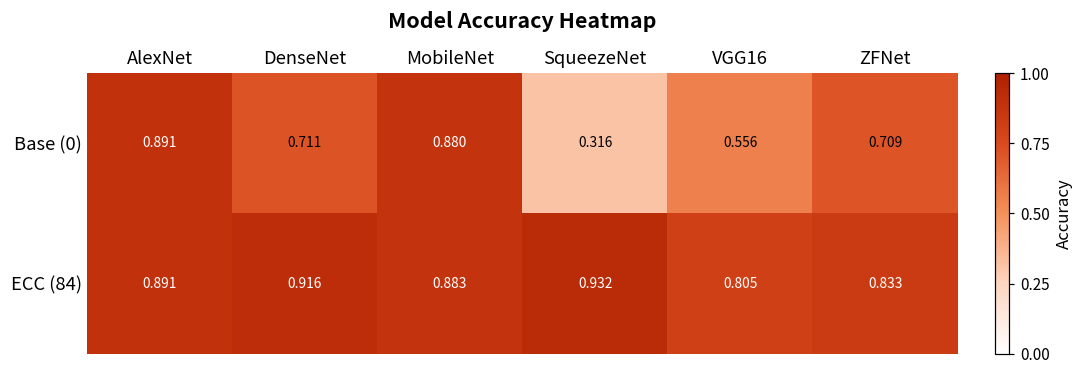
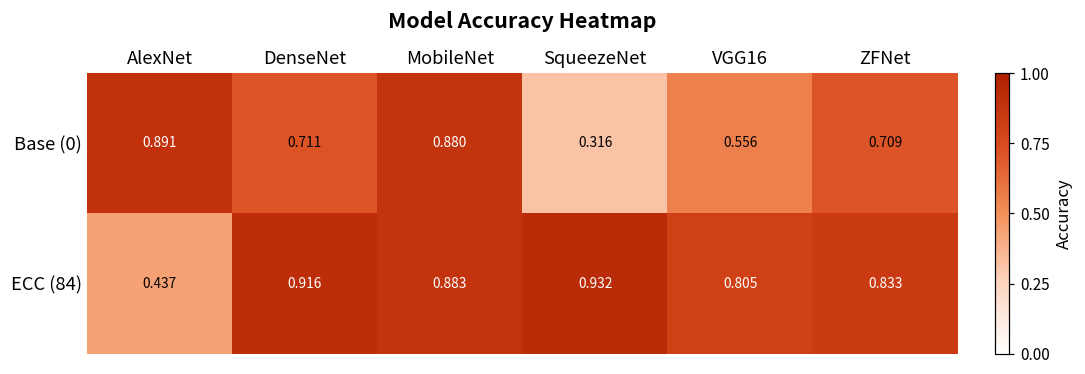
  {
    "Base (0)": {
      "AlexNet": 0.891,
      "DenseNet": 0.711,
      "MobileNet": 0.880,
      "SqueezeNet": 0.316,
      "VGG16": 0.556,
      "ZFNet": 0.709
    },
    "ECC (84)": {
-     "AlexNet": 0.891,
+     "AlexNet": 0.437,
      "DenseNet": 0.916,
      "MobileNet": 0.883,
      "SqueezeNet": 0.932,
      "VGG16": 0.805,
      "ZFNet": 0.833
    }
  }
